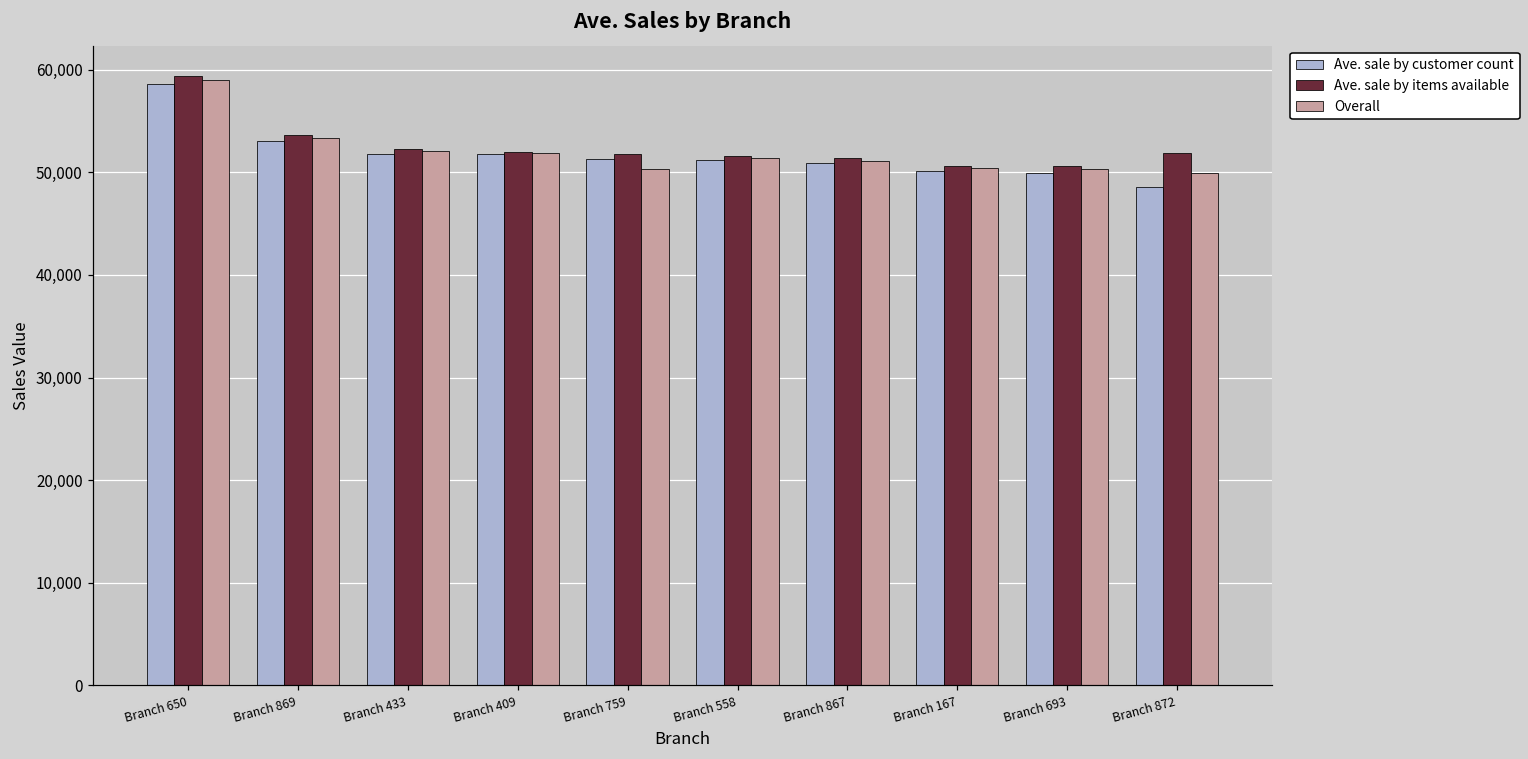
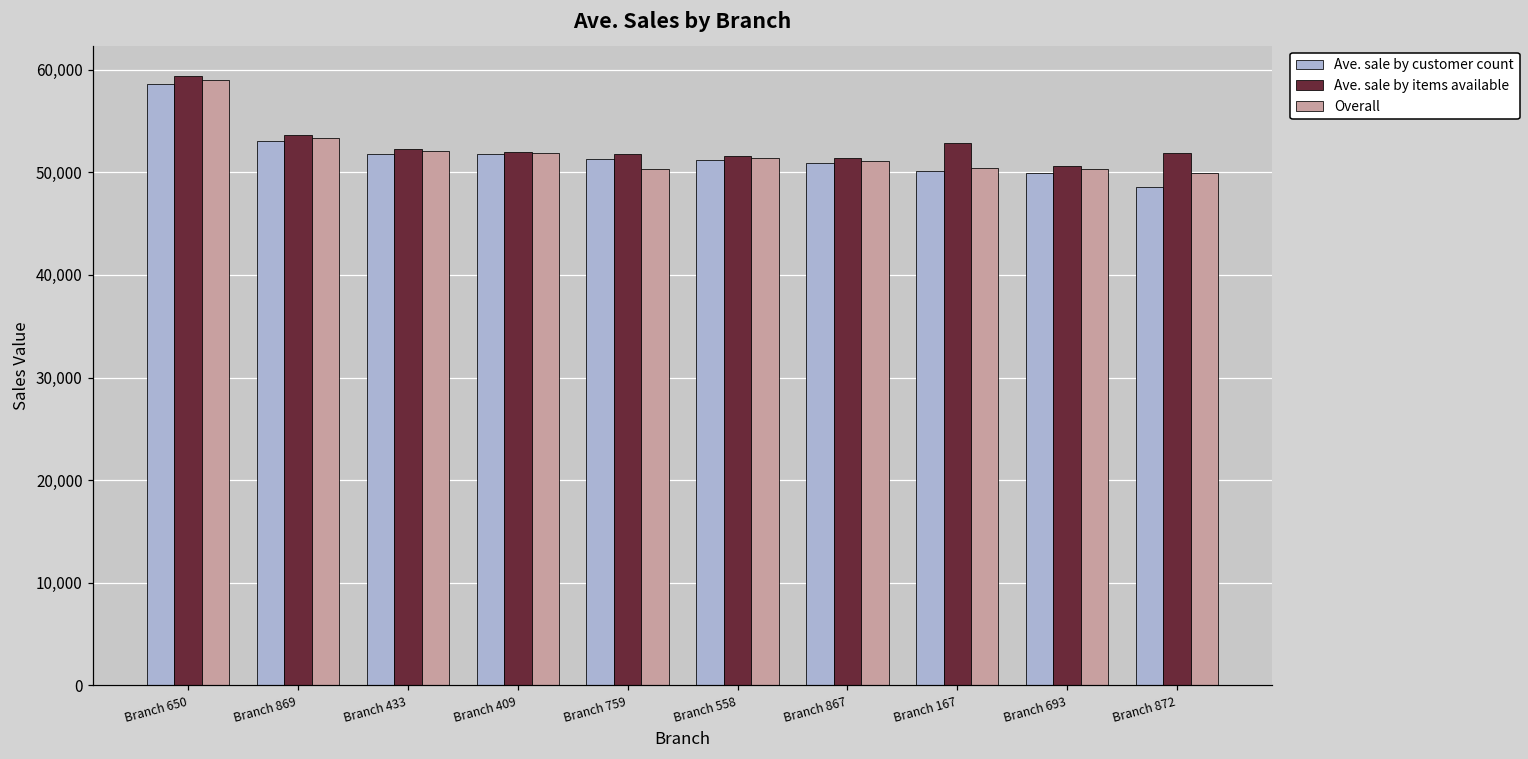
  {
    "Ave. sale by customer count": {
      "Branch 650": "59,000",
      "Branch 869": "53,000",
      "Branch 433": "52,000",
      "Branch 409": "52,000",
      "Branch 759": "51,000",
      "Branch 558": "51,000",
      "Branch 867": "51,000",
      "Branch 167": "50,000",
      "Branch 693": "50,000",
      "Branch 872": "49,000"
    },
    "Ave. sale by items available": {
      "Branch 650": "59,000",
      "Branch 869": "54,000",
      "Branch 433": "52,000",
      "Branch 409": "52,000",
      "Branch 759": "52,000",
      "Branch 558": "52,000",
      "Branch 867": "51,000",
-     "Branch 167": "51,000",
+     "Branch 167": "53,000",
      "Branch 693": "51,000",
      "Branch 872": "52,000"
    },
    "Overall": {
      "Branch 650": "59,000",
      "Branch 869": "53,000",
      "Branch 433": "52,000",
      "Branch 409": "52,000",
      "Branch 759": "50,000",
      "Branch 558": "51,000",
      "Branch 867": "51,000",
      "Branch 167": "50,000",
      "Branch 693": "50,000",
      "Branch 872": "50,000"
    }
  }
